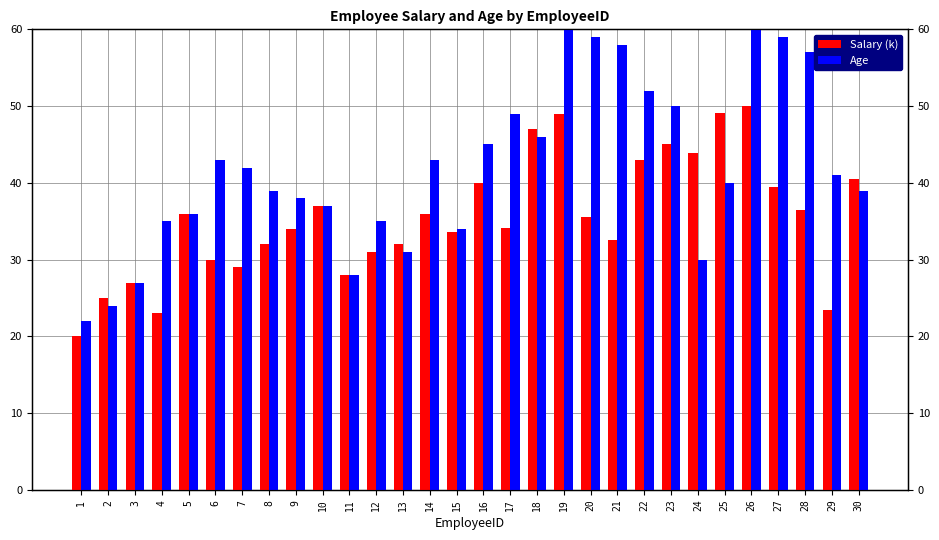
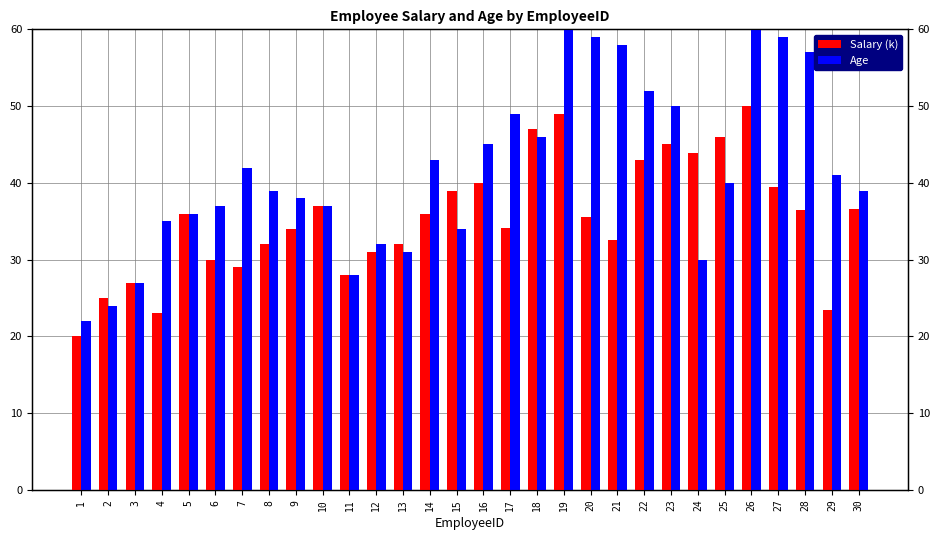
  {
    "Salary (k)": {
      "1": 20,
      "2": 25,
      "3": 27,
      "4": 23,
      "5": 36,
      "6": 30,
      "7": 29,
      "8": 32,
      "9": 34,
      "10": 37,
      "11": 28,
      "12": 31,
      "13": 32,
      "14": 36,
-     "15": 34,
+     "15": 39,
      "16": 40,
      "17": 34,
      "18": 47,
      "19": 49,
      "20": 36,
      "21": 33,
      "22": 43,
      "23": 45,
      "24": 44,
-     "25": 49,
+     "25": 46,
      "26": 50,
      "27": 40,
      "28": 37,
      "29": 23,
-     "30": 41
+     "30": 37
    },
    "Age": {
      "1": 22,
      "2": 24,
      "3": 27,
      "4": 35,
      "5": 36,
-     "6": 43,
+     "6": 37,
      "7": 42,
      "8": 39,
      "9": 38,
      "10": 37,
      "11": 28,
-     "12": 35,
+     "12": 32,
      "13": 31,
      "14": 43,
      "15": 34,
      "16": 45,
      "17": 49,
      "18": 46,
      "20": 59,
      "21": 58,
      "22": 52,
      "23": 50,
      "24": 30,
      "25": 40,
      "26": 60,
      "27": 59,
      "28": 57,
      "29": 41,
      "30": 39
    }
  }
